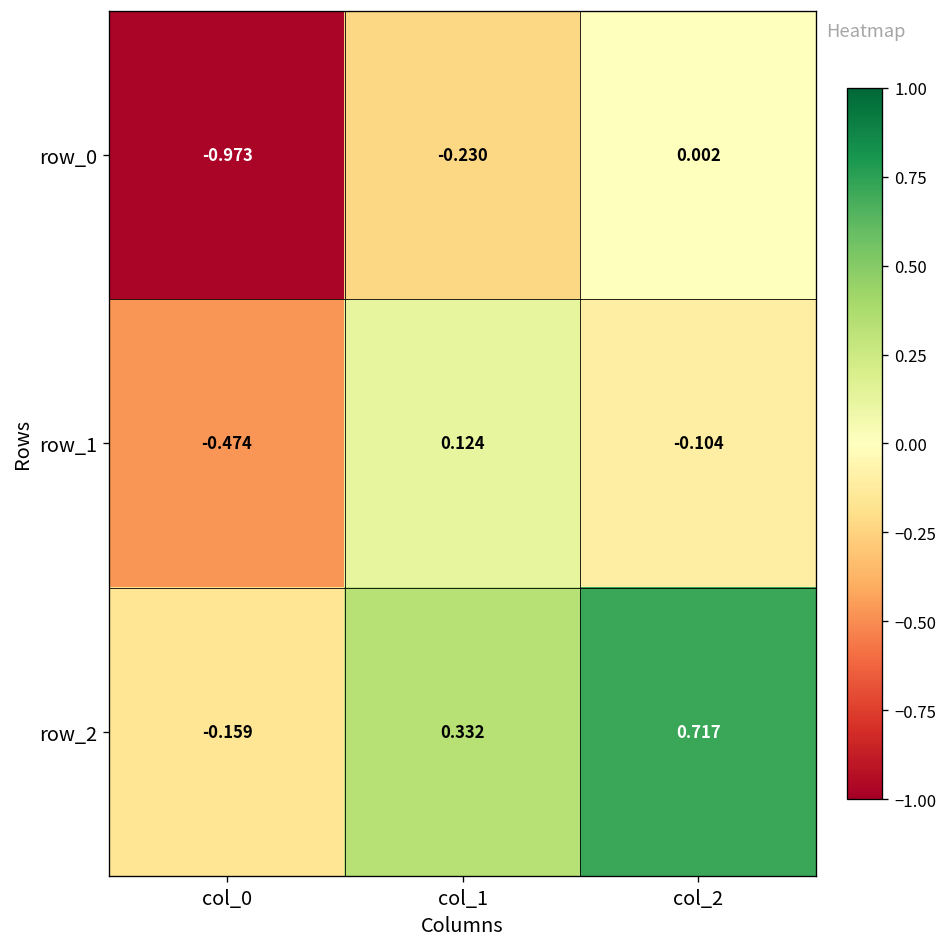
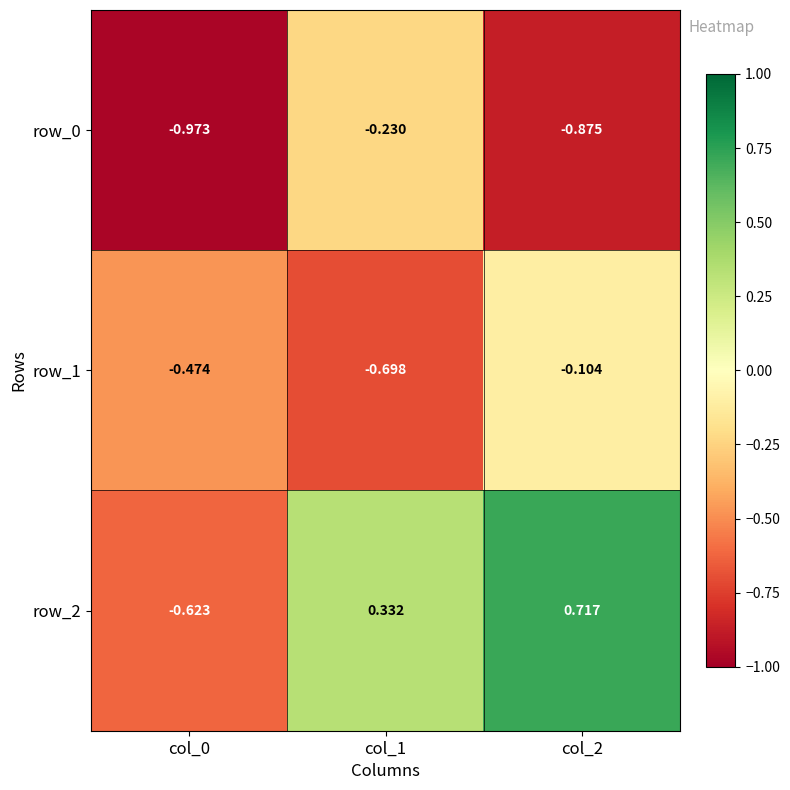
  {
    "row_0": {
      "col_0": -0.973,
      "col_1": -0.230,
-     "col_2": 0.002
+     "col_2": -0.875
    },
    "row_1": {
      "col_0": -0.474,
-     "col_1": 0.124,
+     "col_1": -0.698,
      "col_2": -0.104
    },
    "row_2": {
-     "col_0": -0.159,
+     "col_0": -0.623,
      "col_1": 0.332,
      "col_2": 0.717
    }
  }
